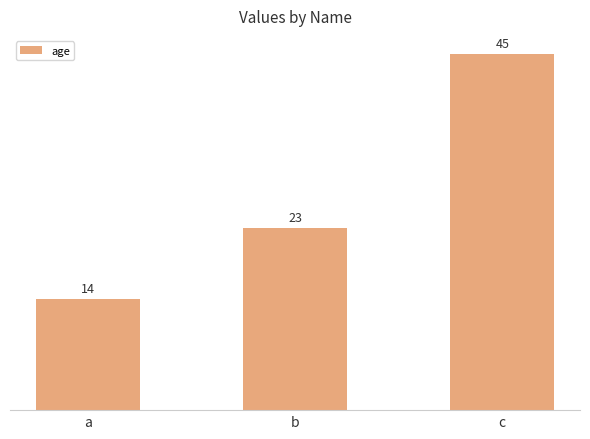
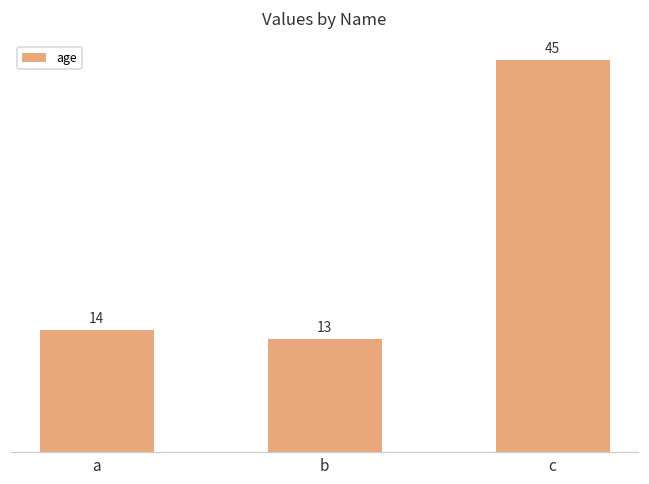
  {
    "a": 14,
-   "b": 23,
+   "b": 13,
    "c": 45
  }
